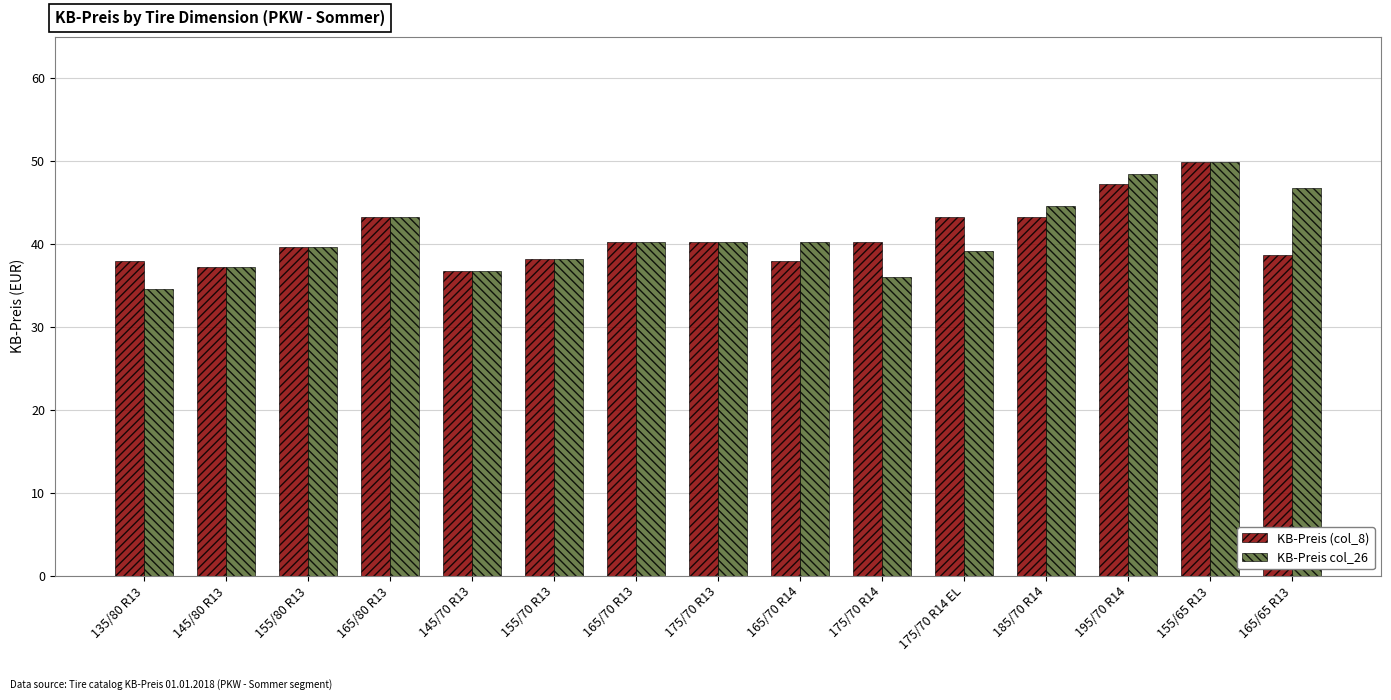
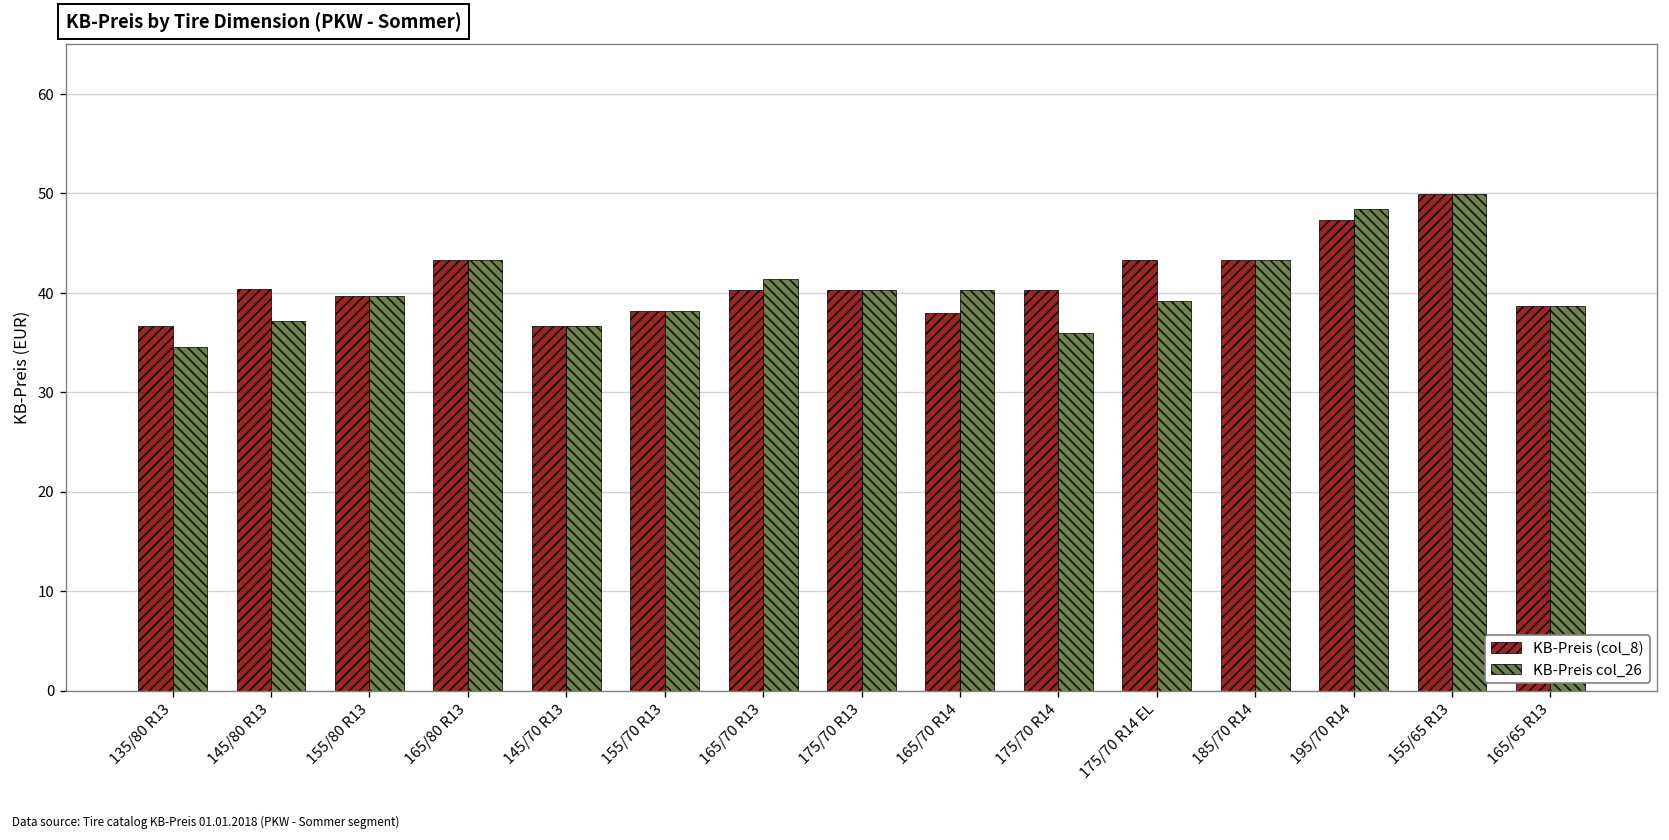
  {
    "KB-Preis (col_8)": {
-     "135/80 R13": 38,
-     "145/80 R13": 37,
+     "135/80 R13": 37,
+     "145/80 R13": 40,
      "155/80 R13": 40,
      "165/80 R13": 43,
      "145/70 R13": 37,
      "155/70 R13": 38,
      "165/70 R13": 40,
      "175/70 R13": 40,
      "165/70 R14": 38,
      "175/70 R14": 40,
      "175/70 R14 EL": 43,
      "185/70 R14": 43,
      "195/70 R14": 47,
      "155/65 R13": 50,
      "165/65 R13": 39
    },
    "KB-Preis col_26": {
      "135/80 R13": 35,
      "145/80 R13": 37,
      "155/80 R13": 40,
      "165/80 R13": 43,
      "145/70 R13": 37,
      "155/70 R13": 38,
-     "165/70 R13": 40,
+     "165/70 R13": 41,
      "175/70 R13": 40,
      "165/70 R14": 40,
      "175/70 R14": 36,
      "175/70 R14 EL": 39,
-     "185/70 R14": 45,
+     "185/70 R14": 43,
      "195/70 R14": 48,
      "155/65 R13": 50,
-     "165/65 R13": 47
+     "165/65 R13": 39
    }
  }
